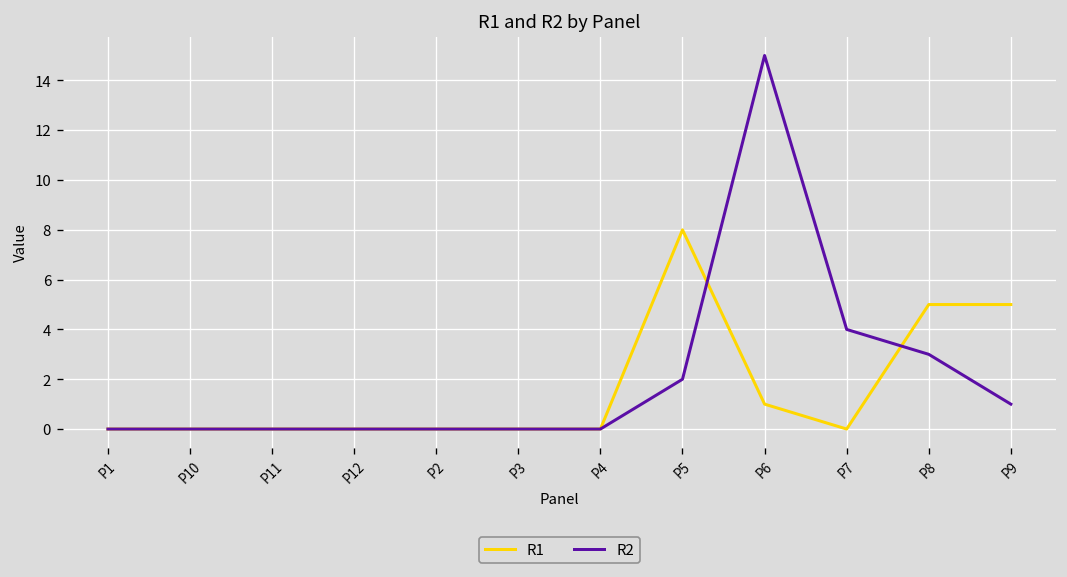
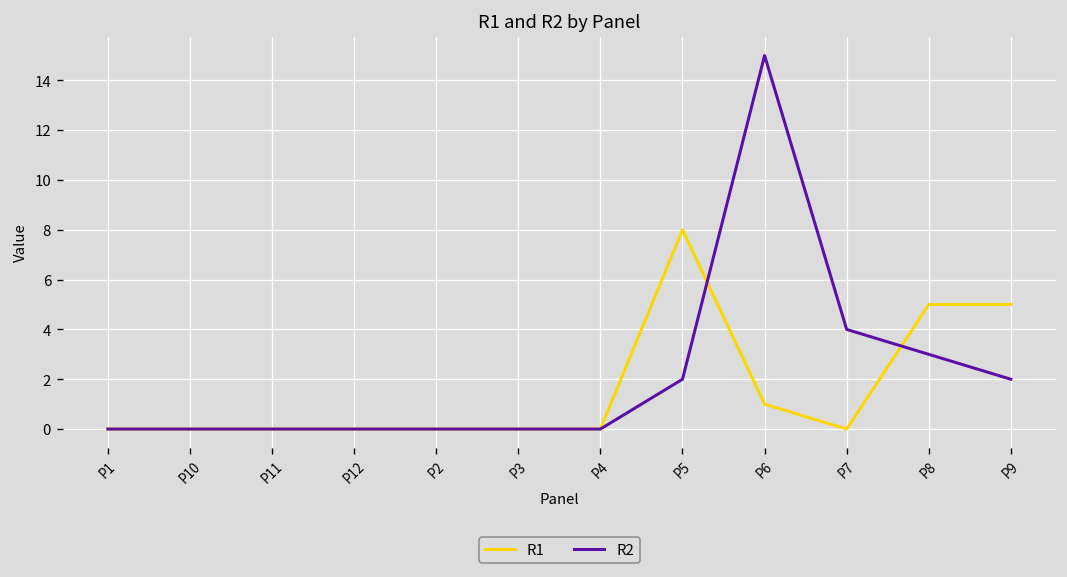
  {
    "R1": {
      "P5": 8,
      "P6": 1,
      "P7": 0,
      "P8": 5,
      "P9": 5
    },
    "R2": {
      "P5": 2,
      "P6": 15,
      "P7": 4,
      "P8": 3,
-     "P9": 1
+     "P9": 2
    }
  }
